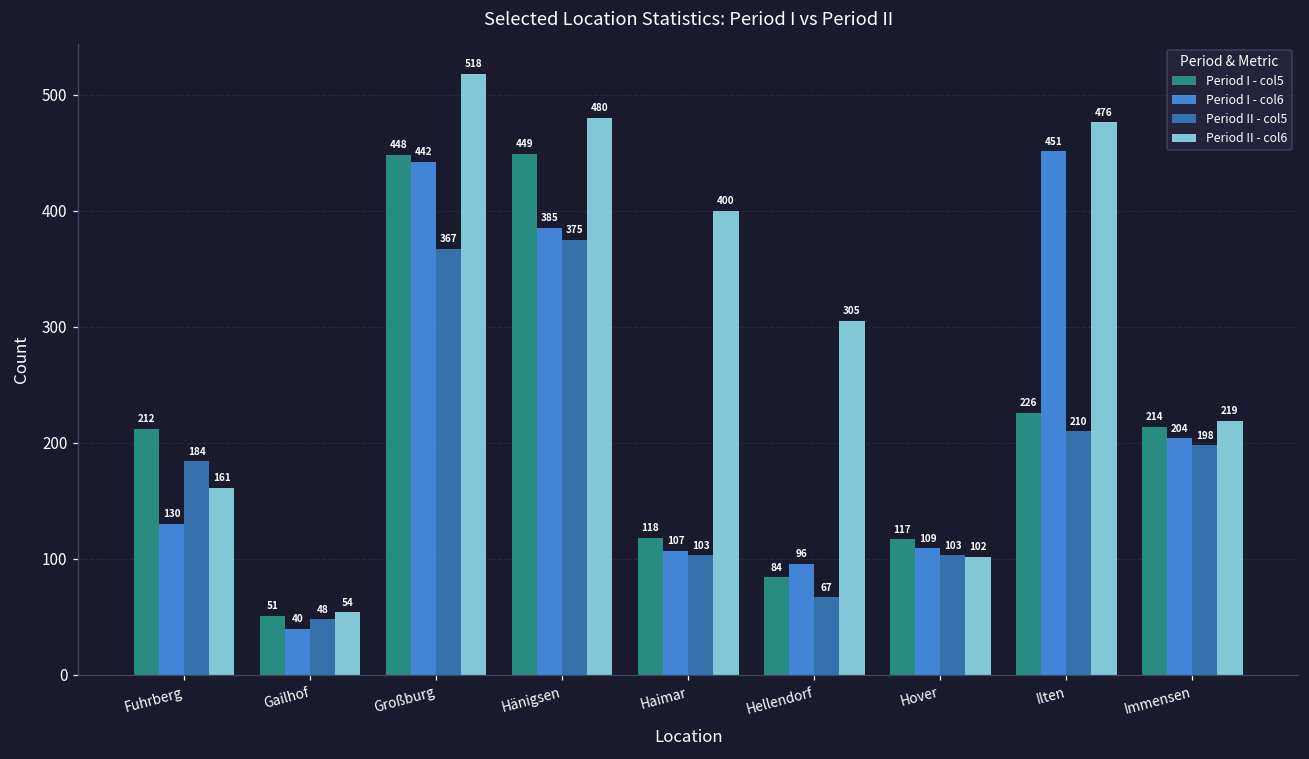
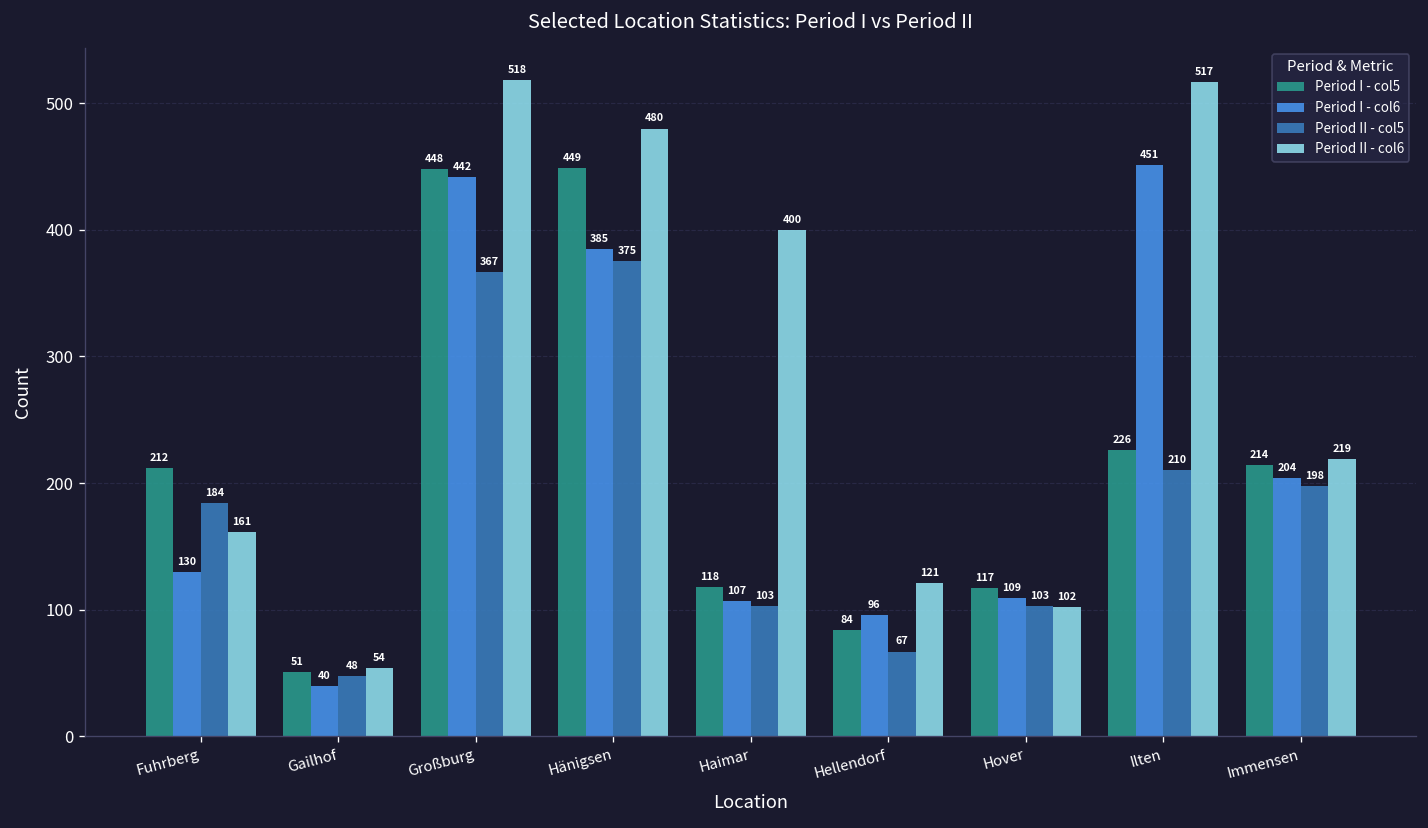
  {
    "Period II - col6": {
      "Fuhrberg": 161,
      "Gailhof": 54,
      "Großburg": 518,
      "Hänigsen": 480,
      "Haimar": 400,
-     "Hellendorf": 305,
+     "Hellendorf": 121,
      "Hover": 102,
-     "Ilten": 476,
+     "Ilten": 517,
      "Immensen": 219
    }
  }
